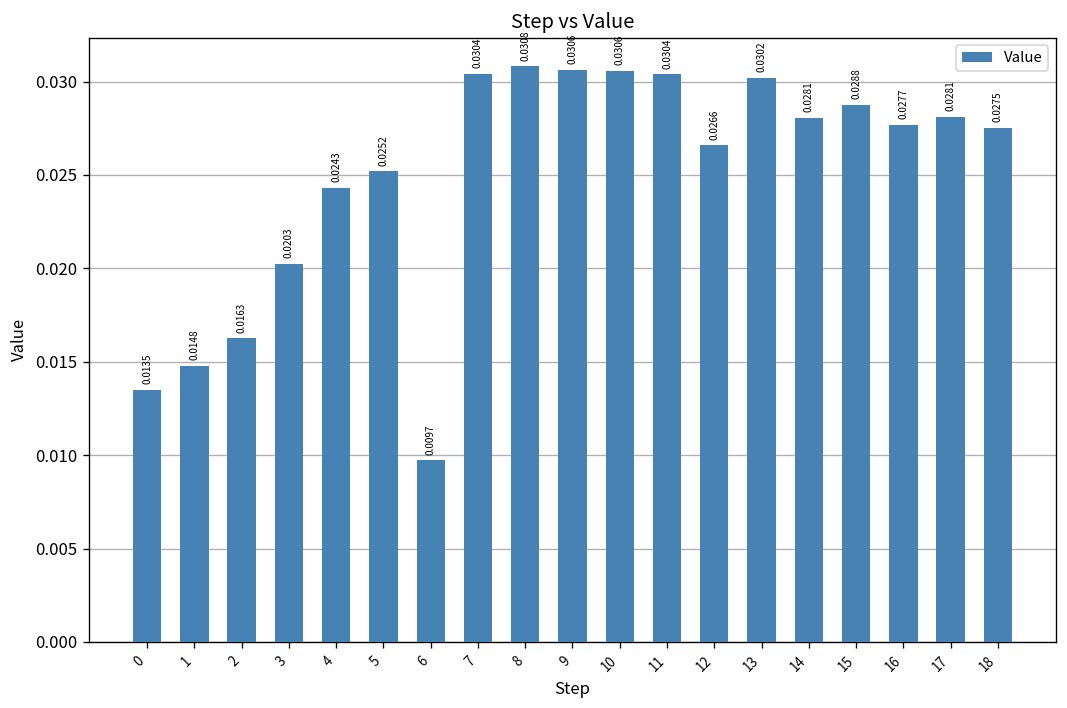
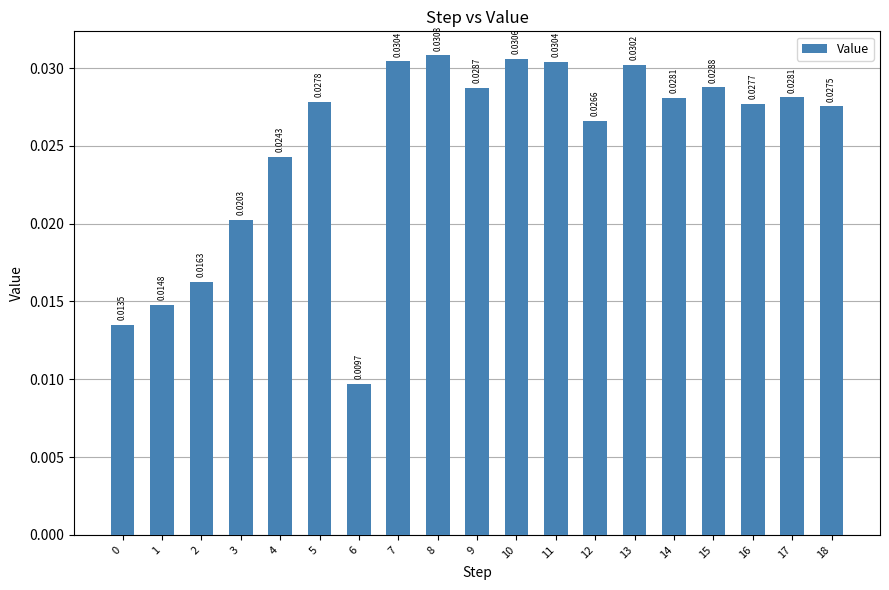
  {
    "0": 0.0135,
    "1": 0.0148,
    "2": 0.0163,
    "3": 0.0203,
    "4": 0.0243,
-   "5": 0.0252,
+   "5": 0.0278,
    "6": 0.0097,
    "7": 0.0304,
    "8": 0.0308,
-   "9": 0.0306,
+   "9": 0.0287,
    "10": 0.0306,
    "11": 0.0304,
    "12": 0.0266,
    "13": 0.0302,
    "14": 0.0281,
    "15": 0.0288,
    "16": 0.0277,
    "17": 0.0281,
    "18": 0.0275
  }
